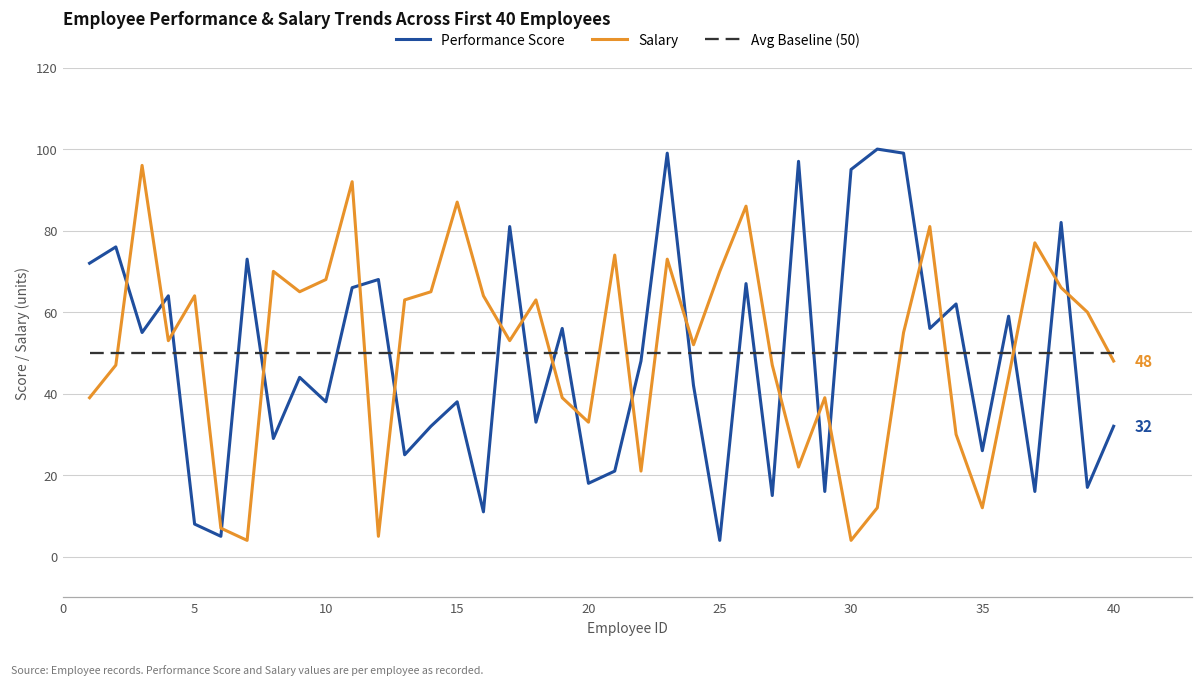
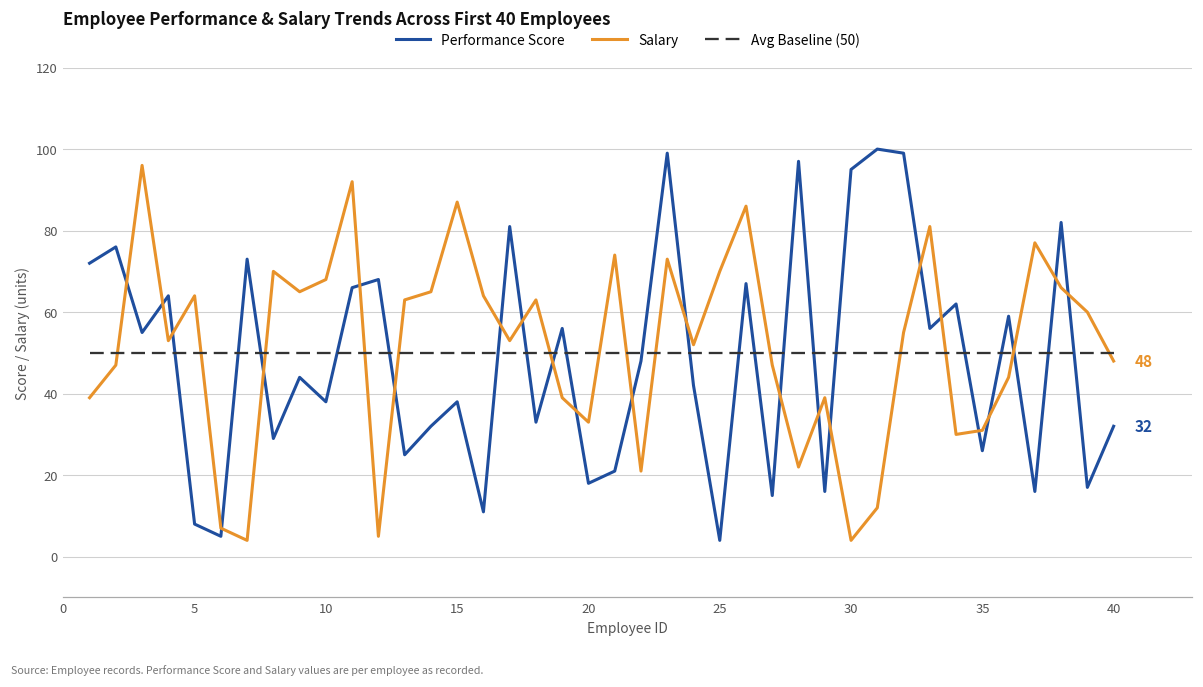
  {
    "Performance Score": {
      "40": 32
    },
    "Salary": {
      "5": 64,
      "10": 68,
      "15": 87,
      "20": 33,
      "25": 70,
      "30": 4,
-     "35": 12
+     "35": 31
    },
    "Avg Baseline (50)": {
      "5": 50,
      "10": 50,
      "15": 50,
      "20": 50,
      "25": 50,
      "30": 50,
      "35": 50
    }
  }
